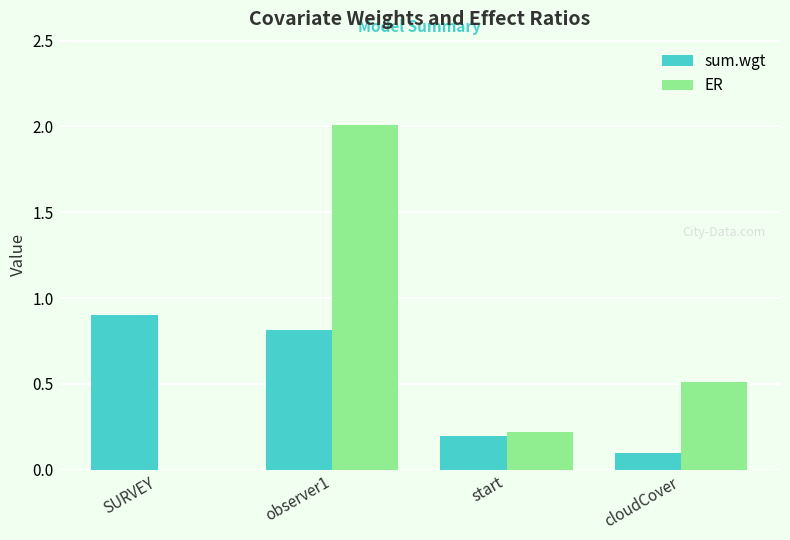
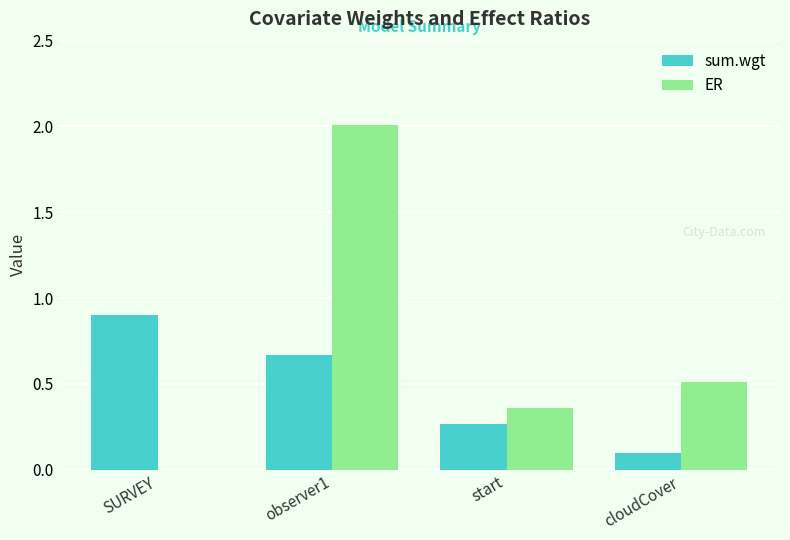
  {
    "sum.wgt": {
      "SURVEY": 0.90,
-     "observer1": 0.82,
-     "start": 0.20,
+     "observer1": 0.67,
+     "start": 0.26,
      "cloudCover": 0.10
    },
    "ER": {
      "SURVEY": 0.00,
      "observer1": 2.01,
-     "start": 0.22,
+     "start": 0.36,
      "cloudCover": 0.51
    }
  }
